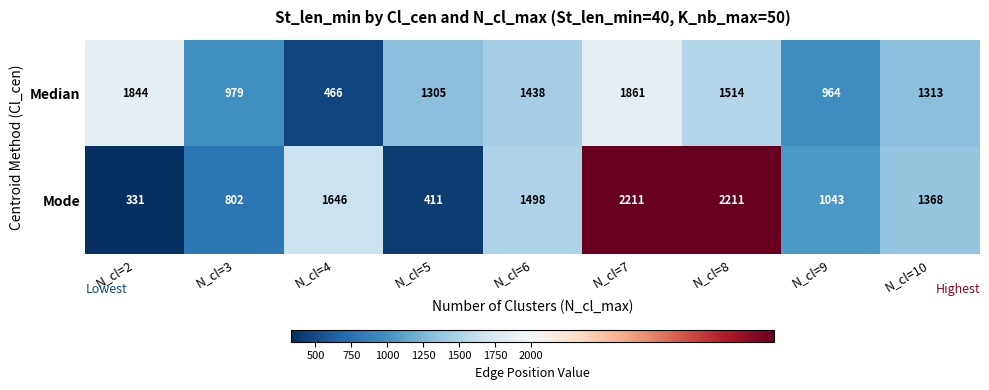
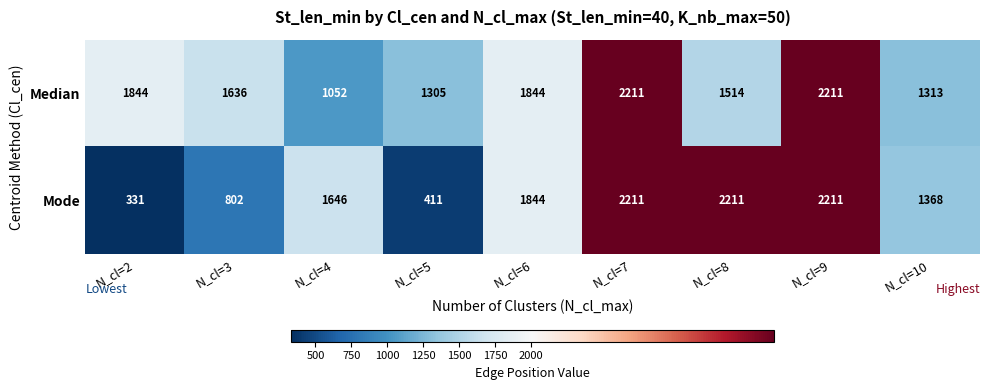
  {
    "Median": {
      "N_cl=2": 1844,
-     "N_cl=3": 979,
-     "N_cl=4": 466,
+     "N_cl=3": 1636,
+     "N_cl=4": 1052,
      "N_cl=5": 1305,
-     "N_cl=6": 1438,
-     "N_cl=7": 1861,
+     "N_cl=6": 1844,
+     "N_cl=7": 2211,
      "N_cl=8": 1514,
-     "N_cl=9": 964,
+     "N_cl=9": 2211,
      "N_cl=10": 1313
    },
    "Mode": {
      "N_cl=2": 331,
      "N_cl=3": 802,
      "N_cl=4": 1646,
      "N_cl=5": 411,
-     "N_cl=6": 1498,
+     "N_cl=6": 1844,
      "N_cl=7": 2211,
      "N_cl=8": 2211,
-     "N_cl=9": 1043,
+     "N_cl=9": 2211,
      "N_cl=10": 1368
    }
  }
